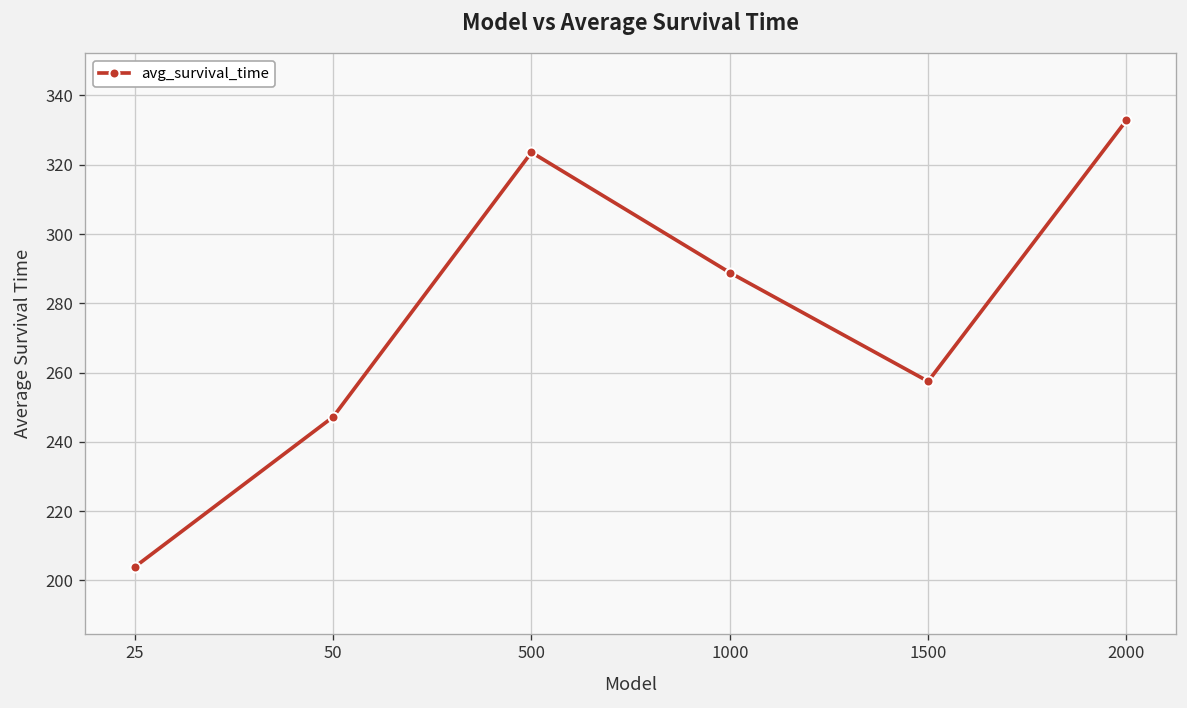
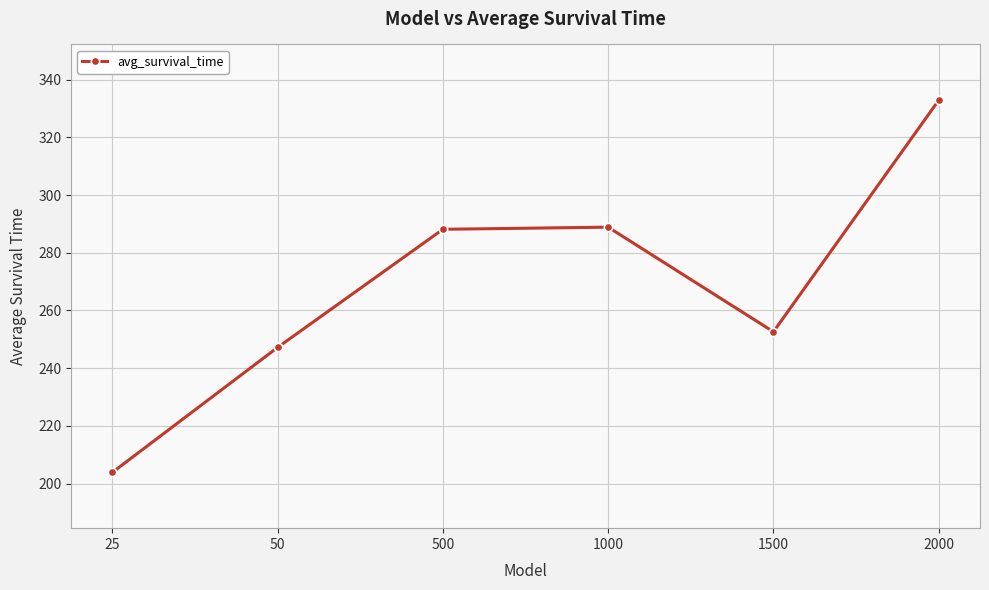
  {
    "25": 204,
    "50": 247,
-   "500": 324,
+   "500": 288,
    "1000": 289,
-   "1500": 257,
+   "1500": 253,
    "2000": 333
  }
